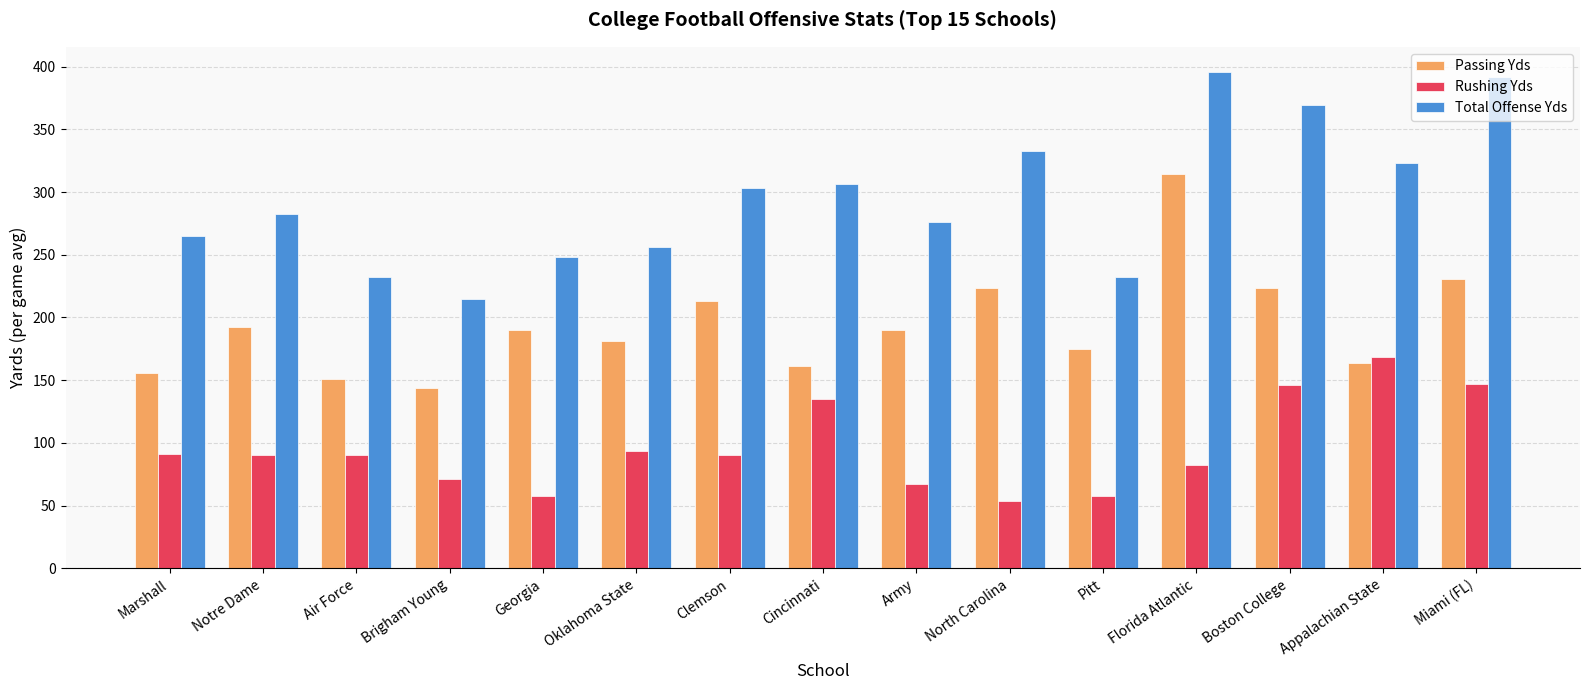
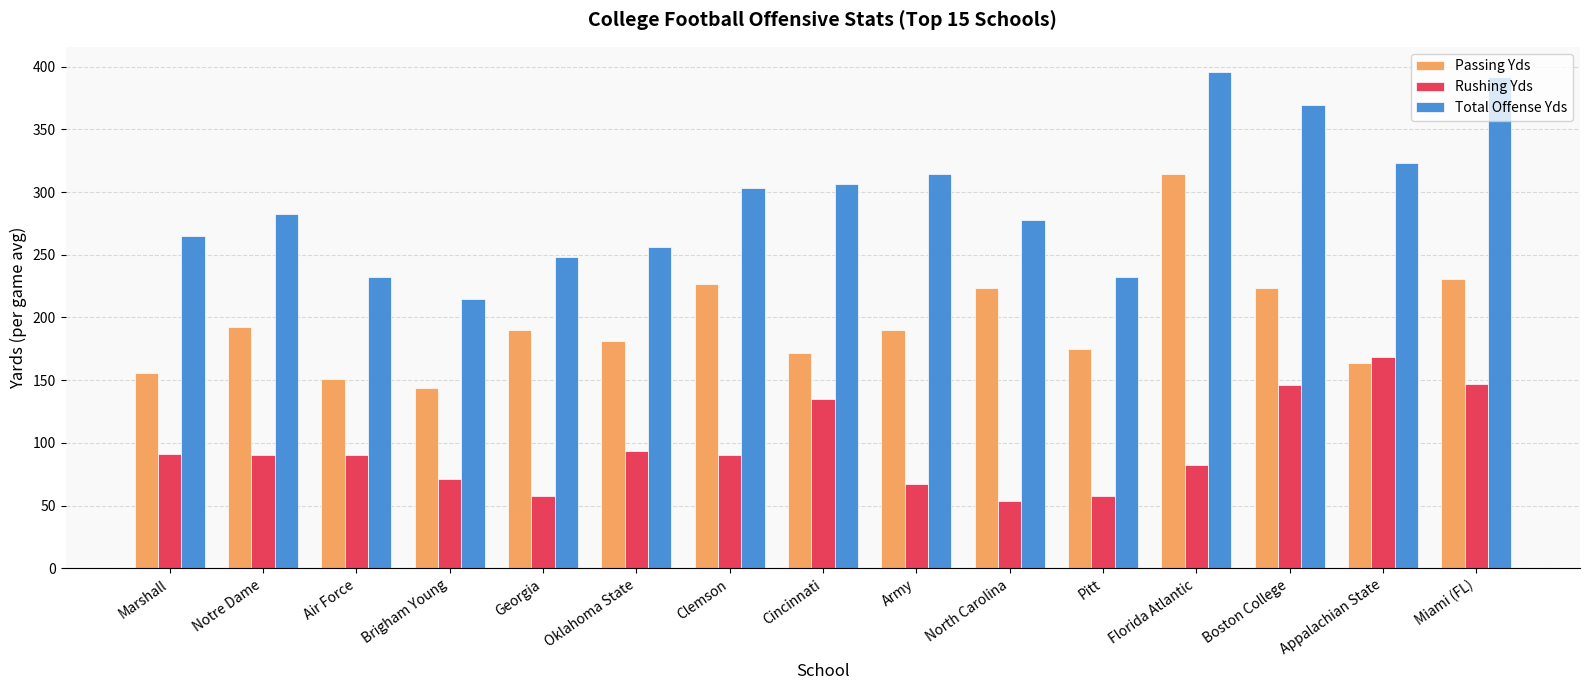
  {
    "Passing Yds": {
      "Marshall": 156,
      "Notre Dame": 192,
      "Air Force": 151,
      "Brigham Young": 144,
      "Georgia": 190,
      "Oklahoma State": 181,
-     "Clemson": 213,
-     "Cincinnati": 161,
+     "Clemson": 227,
+     "Cincinnati": 172,
      "Army": 190,
      "North Carolina": 224,
      "Pitt": 175,
      "Florida Atlantic": 314,
      "Boston College": 224,
      "Appalachian State": 164,
      "Miami (FL)": 230
    },
    "Rushing Yds": {
      "Marshall": 91,
      "Notre Dame": 91,
      "Air Force": 90,
      "Brigham Young": 71,
      "Georgia": 58,
      "Oklahoma State": 94,
      "Clemson": 90,
      "Cincinnati": 135,
      "Army": 68,
      "North Carolina": 54,
      "Pitt": 58,
      "Florida Atlantic": 82,
      "Boston College": 146,
      "Appalachian State": 169,
      "Miami (FL)": 147
    },
    "Total Offense Yds": {
      "Marshall": 265,
      "Notre Dame": 283,
      "Air Force": 232,
      "Brigham Young": 215,
      "Georgia": 248,
      "Oklahoma State": 256,
      "Clemson": 303,
      "Cincinnati": 307,
-     "Army": 277,
-     "North Carolina": 333,
+     "Army": 314,
+     "North Carolina": 278,
      "Pitt": 232,
      "Florida Atlantic": 396,
      "Boston College": 370,
      "Appalachian State": 323
    }
  }
